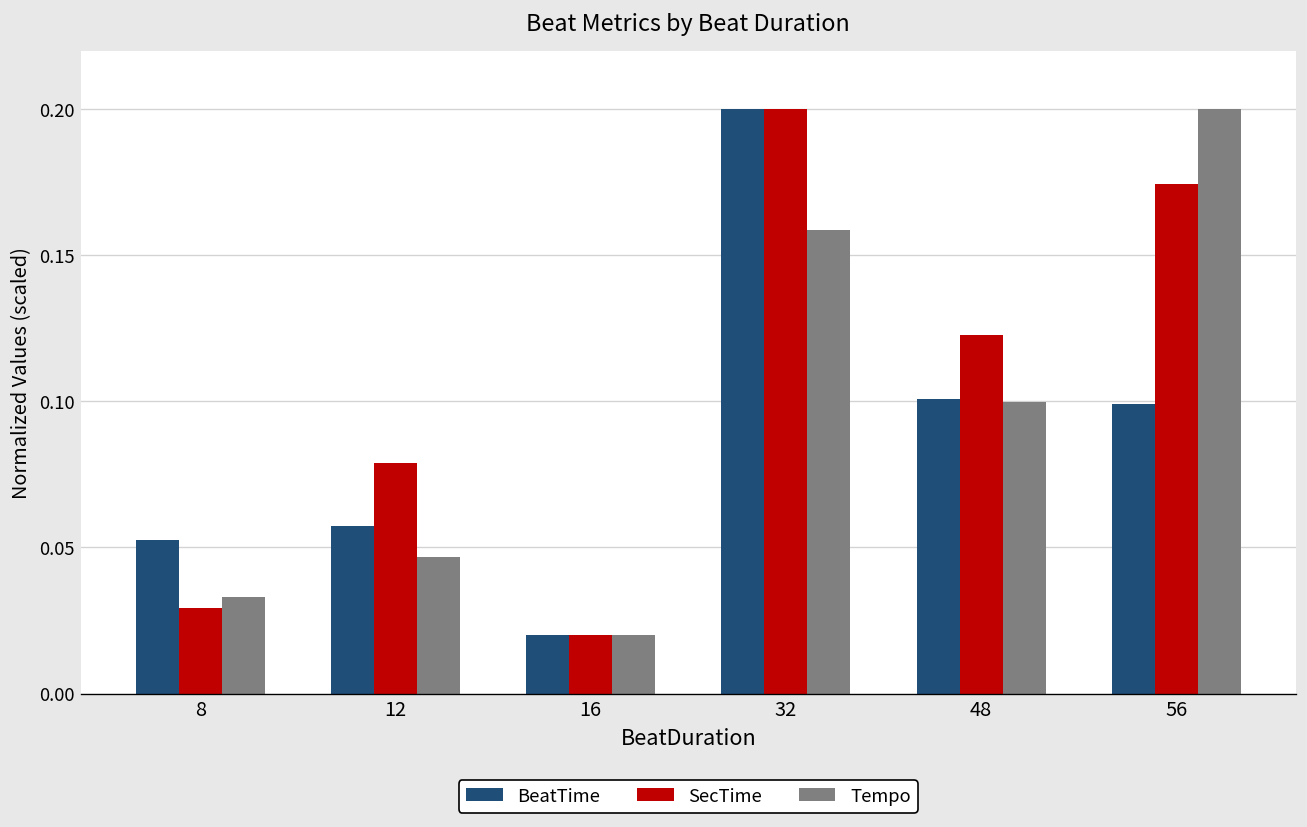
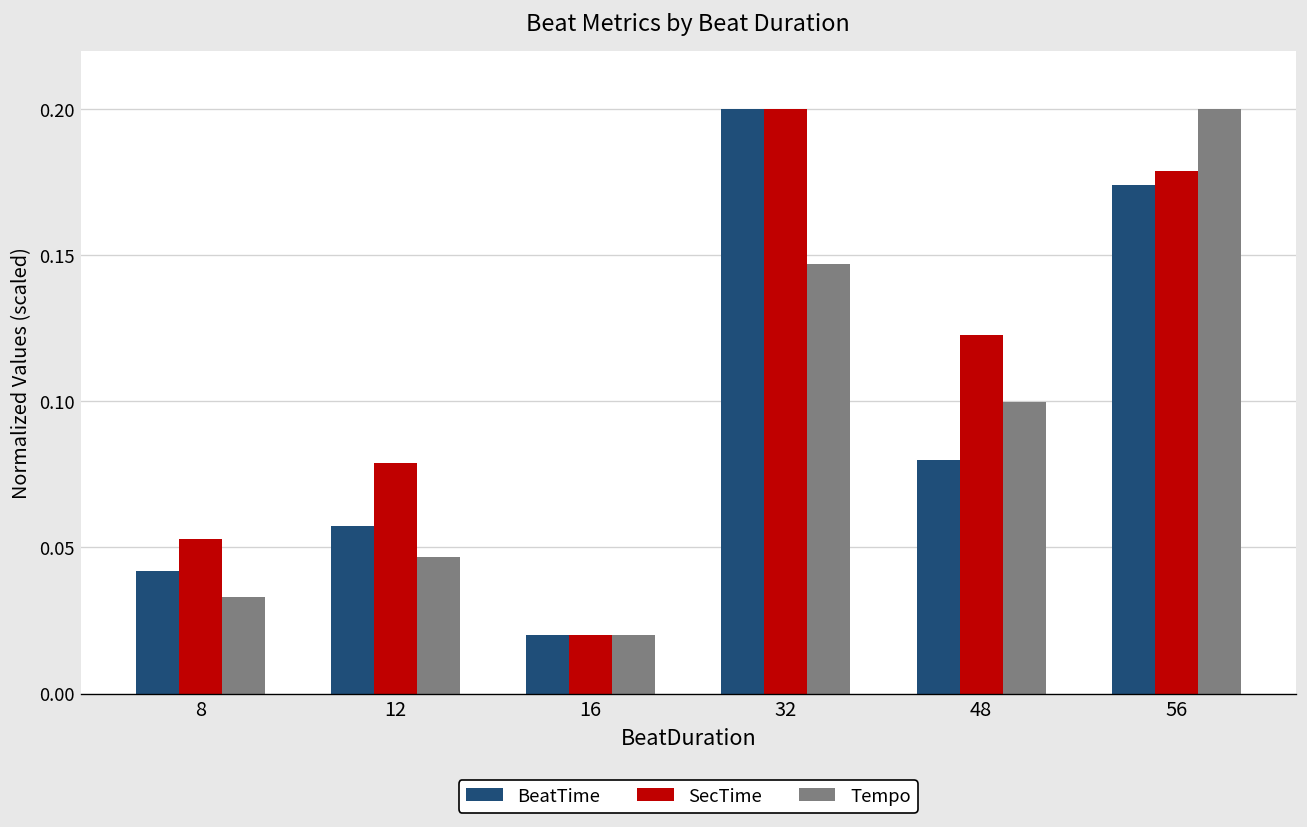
  {
    "BeatTime": {
-     "8": 0.052,
+     "8": 0.042,
      "12": 0.057,
      "16": 0.020,
      "32": 0.200,
-     "48": 0.101,
-     "56": 0.099
+     "48": 0.080,
+     "56": 0.174
    },
    "SecTime": {
-     "8": 0.029,
+     "8": 0.053,
      "12": 0.079,
      "16": 0.020,
      "32": 0.200,
      "48": 0.123,
-     "56": 0.174
+     "56": 0.179
    },
    "Tempo": {
      "8": 0.033,
      "12": 0.047,
      "16": 0.020,
-     "32": 0.159,
+     "32": 0.147,
      "48": 0.100,
      "56": 0.200
    }
  }
